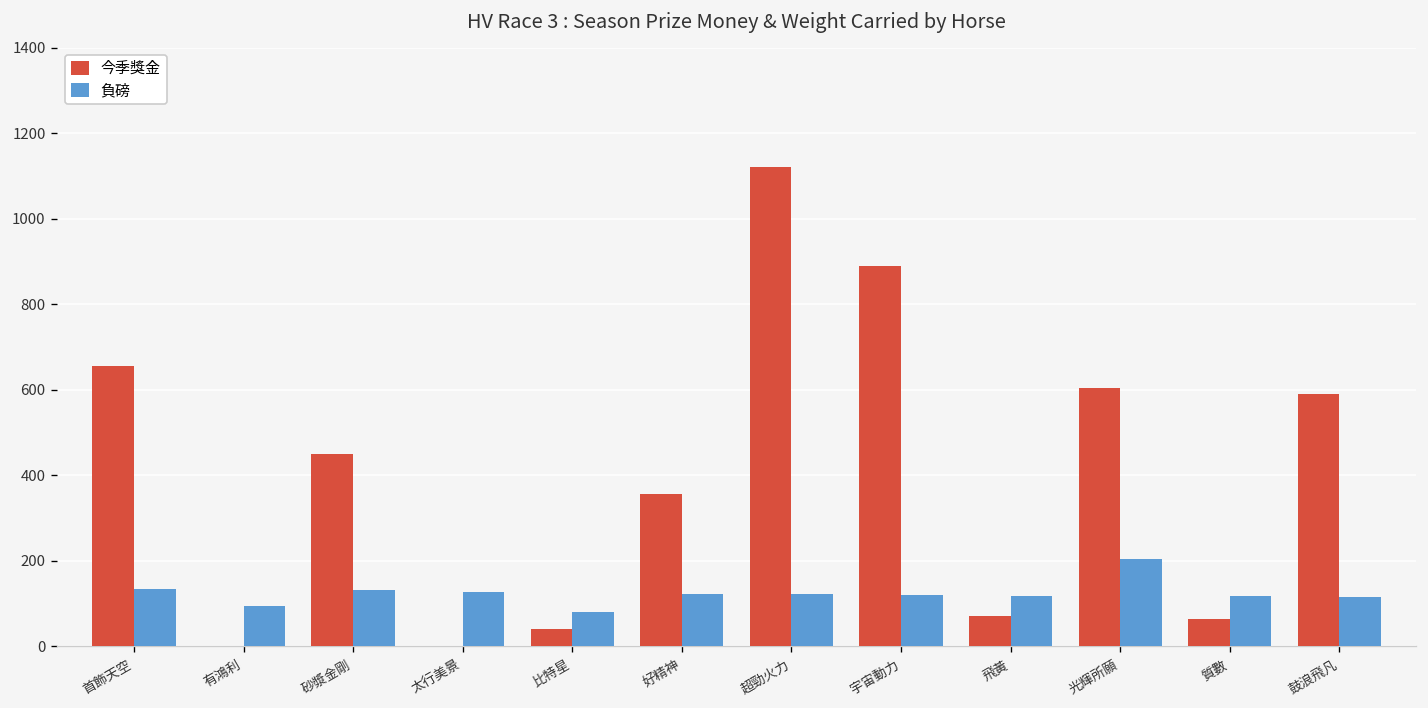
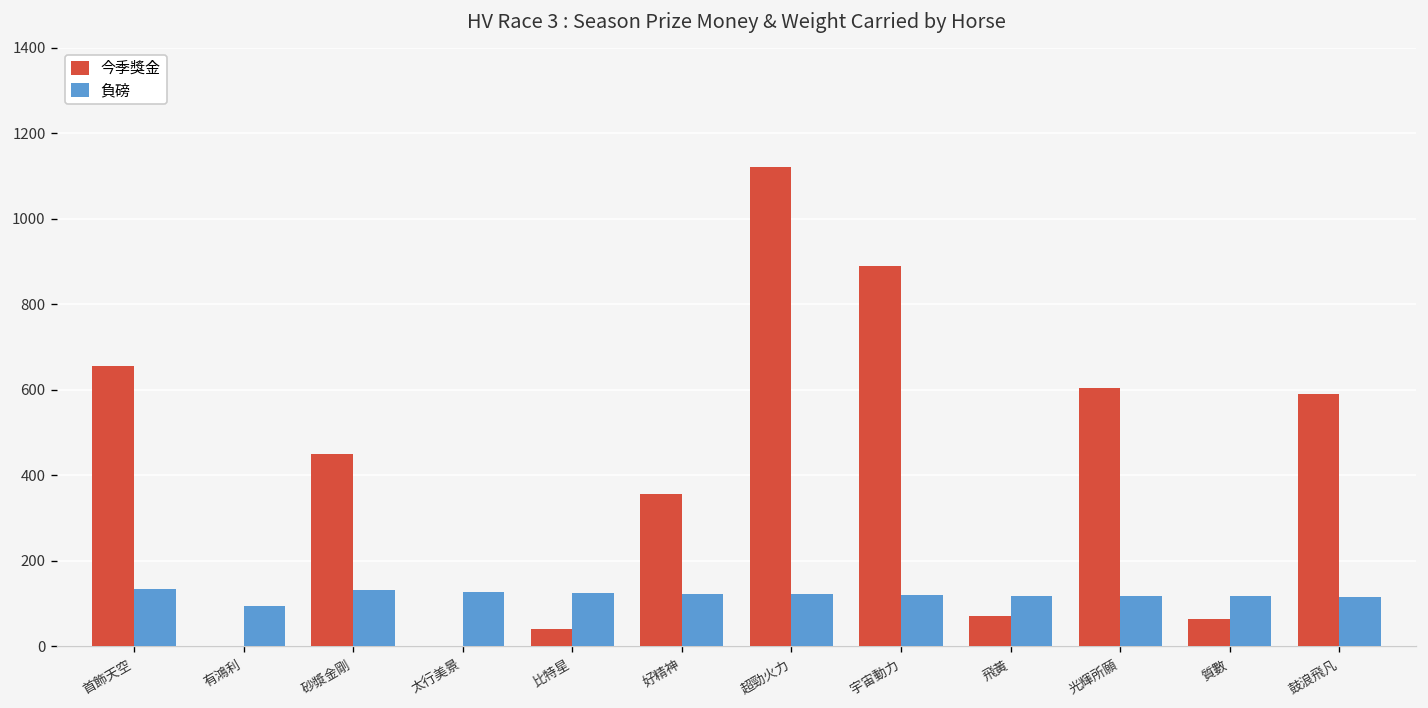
  {
    "今季獎金": {
      "首飾天空": 660,
      "有鴻利": 0,
      "砂漿金剛": 450,
      "太行美景": 0,
      "比特星": 40,
      "好精神": 360,
      "超勁火力": 1120,
      "宇宙動力": 890,
      "飛黃": 70,
      "光輝所願": 600,
      "質數": 60,
      "鼓浪飛凡": 590
    },
    "負磅": {
      "首飾天空": 140,
      "有鴻利": 90,
      "砂漿金剛": 130,
      "太行美景": 130,
-     "比特星": 80,
+     "比特星": 130,
      "好精神": 120,
      "超勁火力": 120,
      "宇宙動力": 120,
      "飛黃": 120,
-     "光輝所願": 200,
+     "光輝所願": 120,
      "質數": 120,
      "鼓浪飛凡": 120
    }
  }
